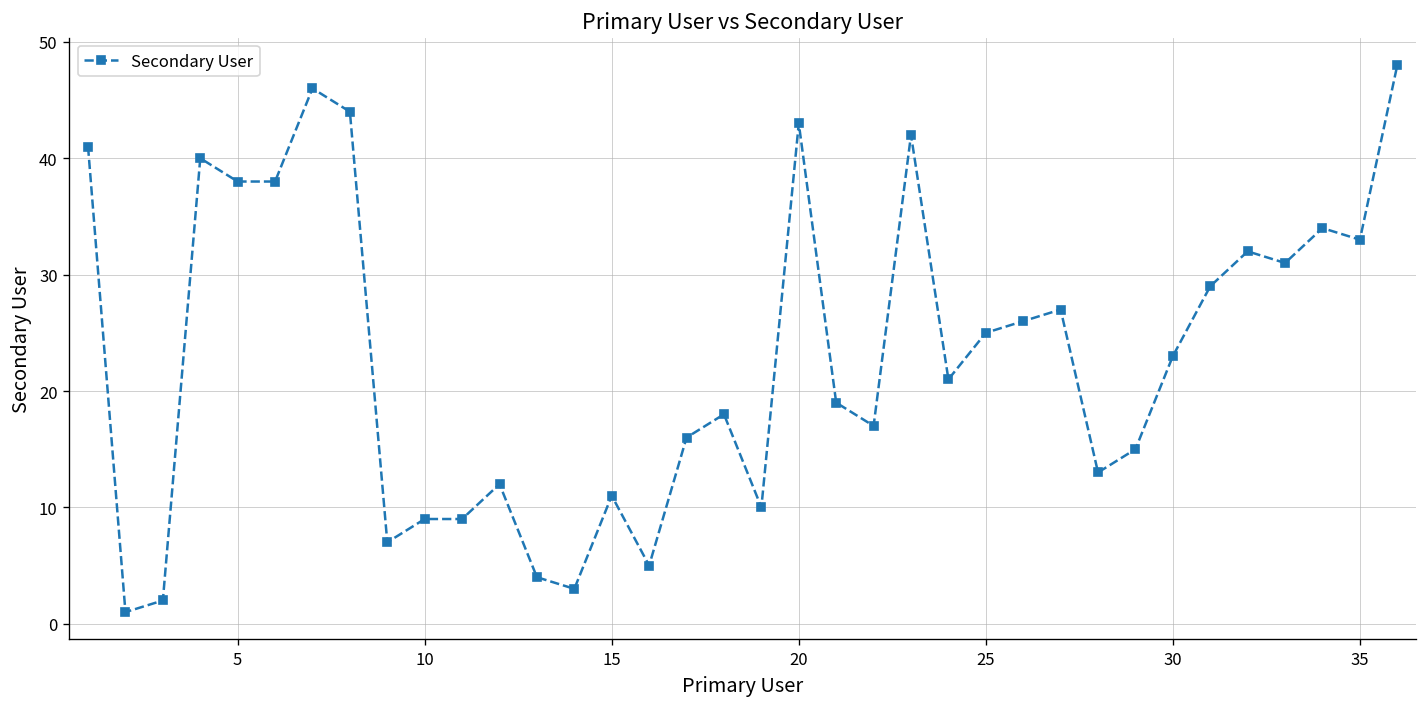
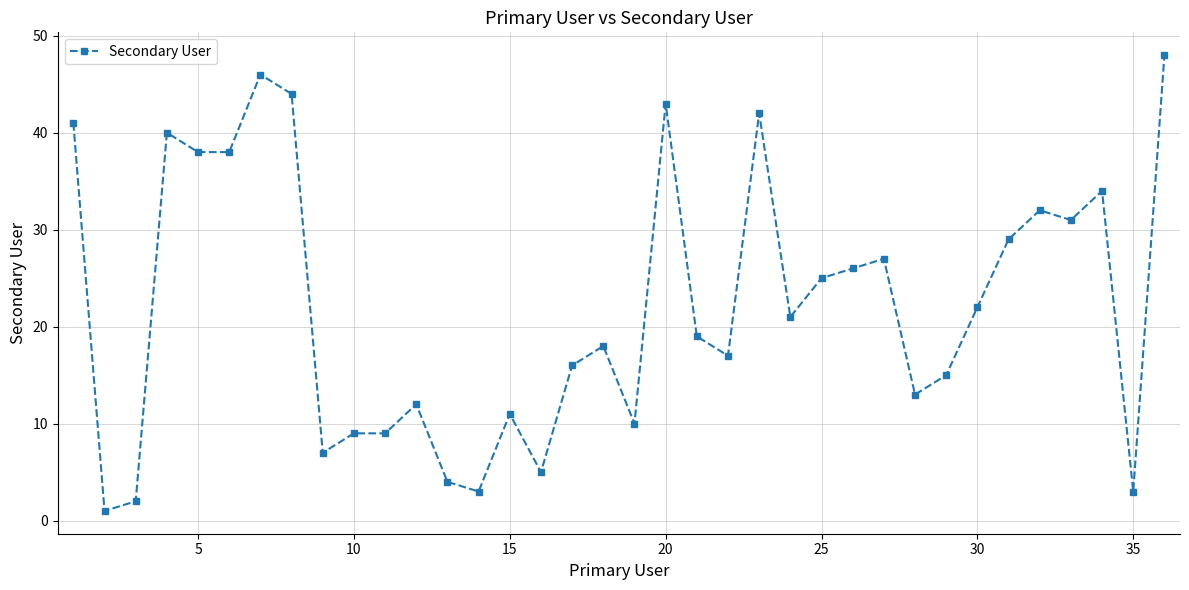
  {
    "5": 38,
    "10": 9,
    "15": 11,
    "20": 43,
    "25": 25,
-   "30": 23,
-   "35": 33
+   "30": 22,
+   "35": 3
  }
